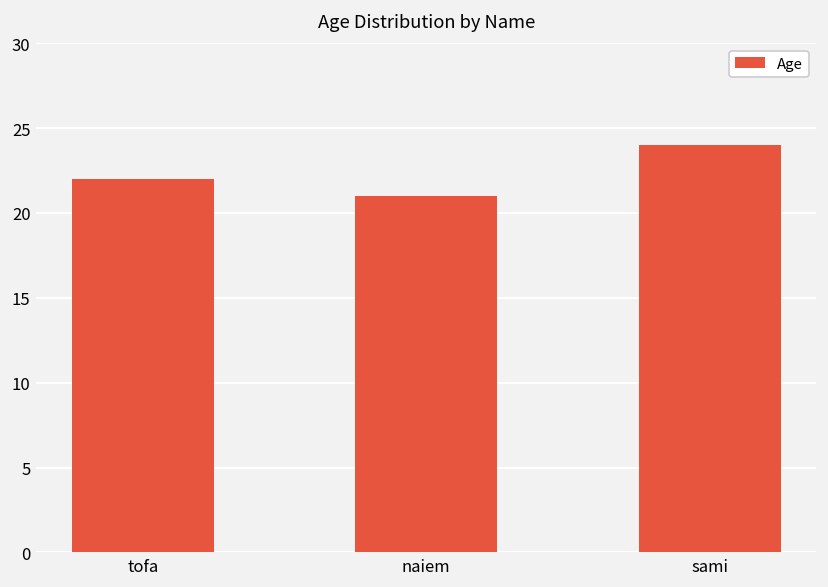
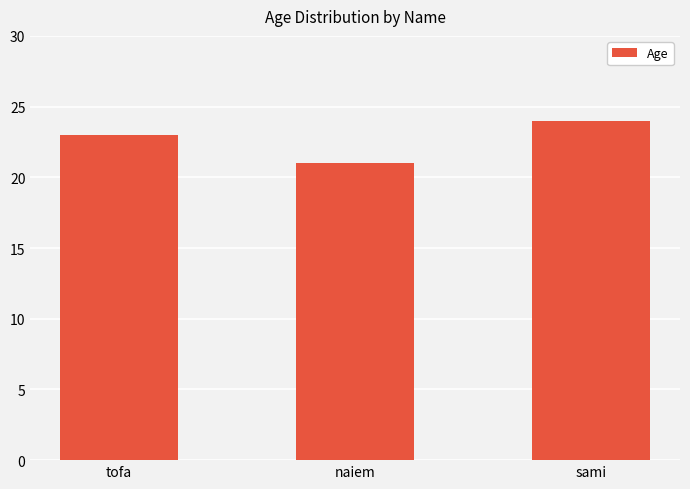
  {
-   "tofa": 22,
+   "tofa": 23,
    "naiem": 21,
    "sami": 24
  }
